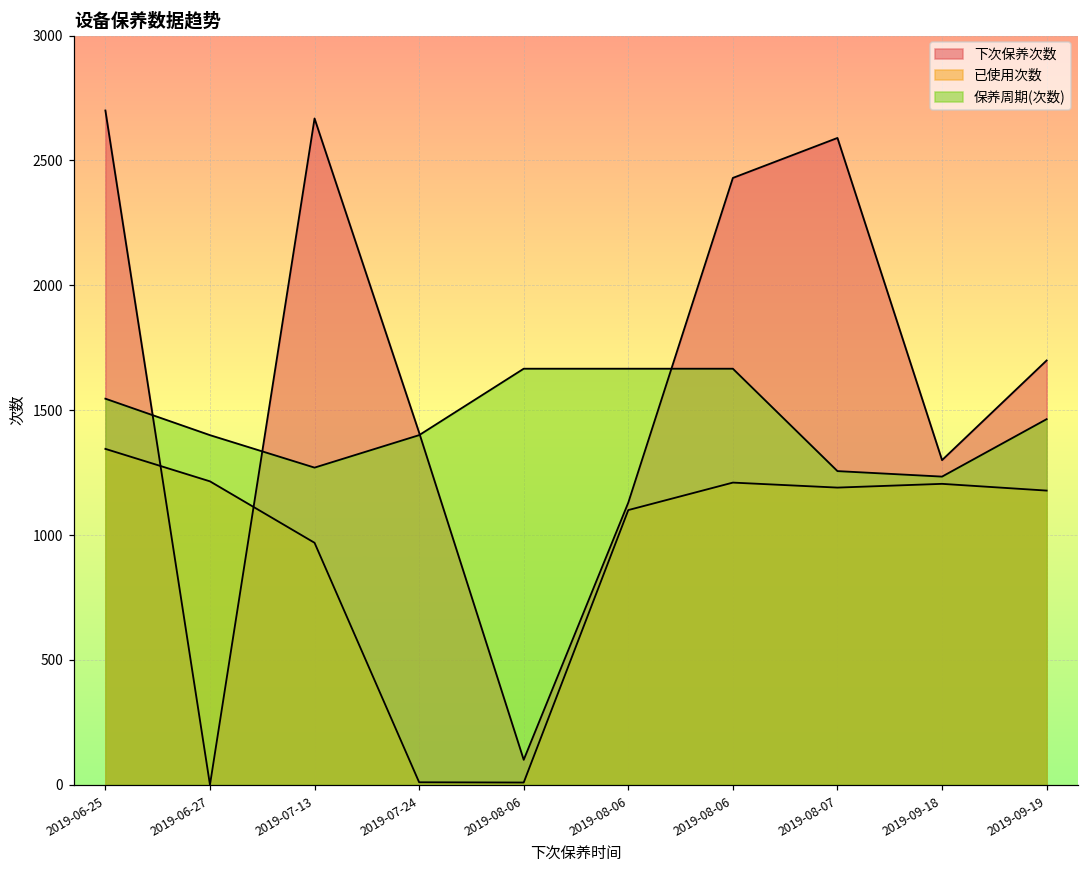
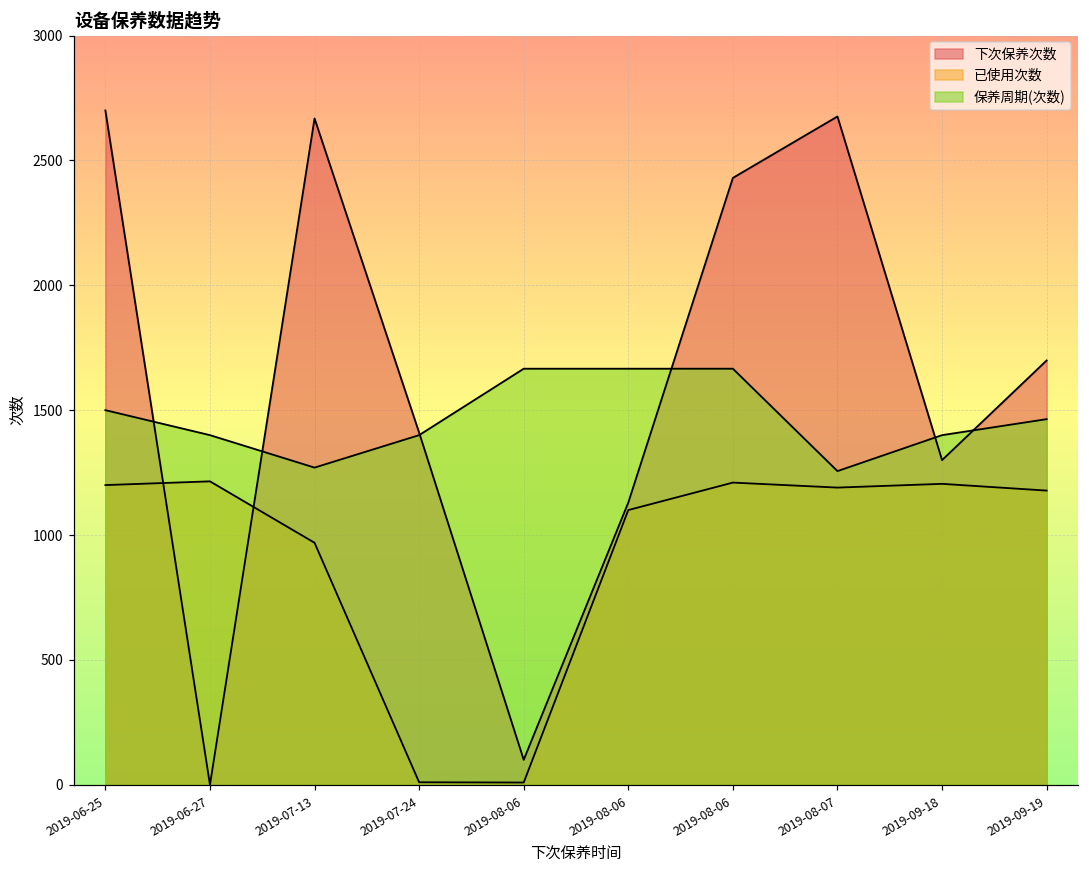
  {
    "下次保养次数": {
      "2019-06-25": 2700,
      "2019-06-27": 0,
      "2019-07-13": 2670,
-     "2019-08-07": 2590,
+     "2019-08-07": 2680,
      "2019-09-18": 1300,
      "2019-09-19": 1700
    },
    "已使用次数": {
-     "2019-06-25": 1350,
+     "2019-06-25": 1200,
      "2019-06-27": 1220,
      "2019-07-13": 970,
      "2019-07-24": 10,
      "2019-08-07": 1190,
      "2019-09-18": 1210,
      "2019-09-19": 1180
    },
    "保养周期(次数)": {
-     "2019-06-25": 1550,
+     "2019-06-25": 1500,
      "2019-06-27": 1400,
      "2019-07-13": 1270,
      "2019-08-07": 1260,
-     "2019-09-18": 1230,
+     "2019-09-18": 1400,
      "2019-09-19": 1460
    }
  }
